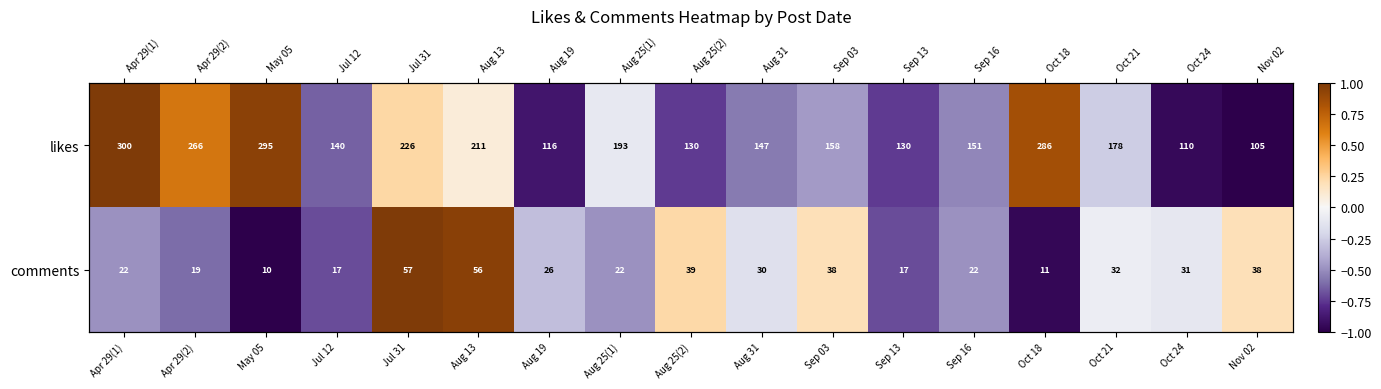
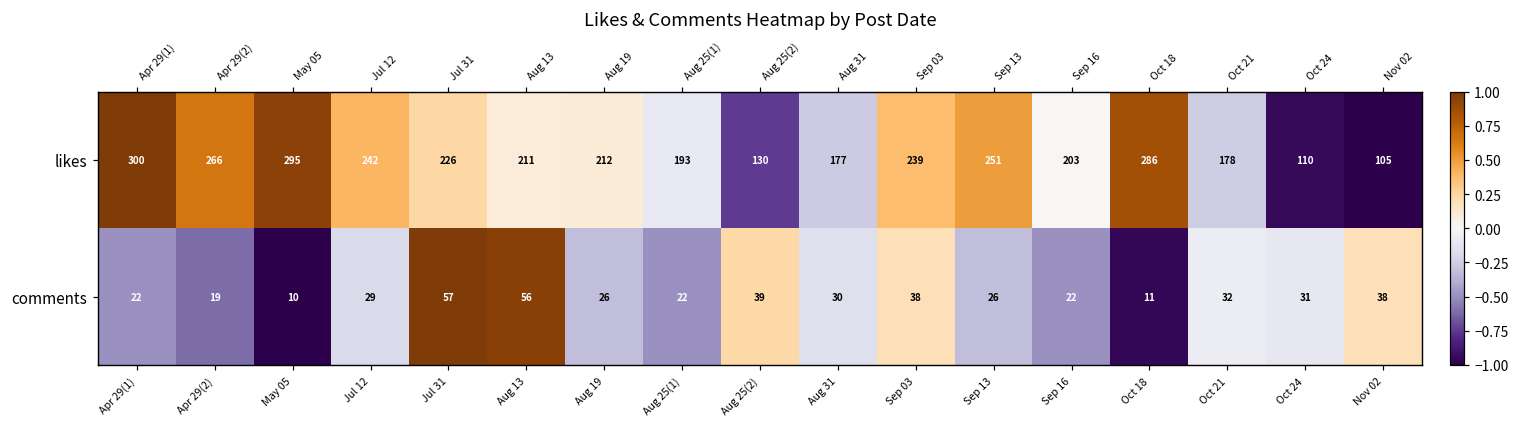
  {
    "likes": {
      "Apr 29(1)": 300,
      "Apr 29(2)": 266,
      "May 05": 295,
-     "Jul 12": 140,
+     "Jul 12": 242,
      "Jul 31": 226,
      "Aug 13": 211,
-     "Aug 19": 116,
+     "Aug 19": 212,
      "Aug 25(1)": 193,
      "Aug 25(2)": 130,
-     "Aug 31": 147,
-     "Sep 03": 158,
-     "Sep 13": 130,
-     "Sep 16": 151,
+     "Aug 31": 177,
+     "Sep 03": 239,
+     "Sep 13": 251,
+     "Sep 16": 203,
      "Oct 18": 286,
      "Oct 21": 178,
      "Oct 24": 110,
      "Nov 02": 105
    },
    "comments": {
      "Apr 29(1)": 22,
      "Apr 29(2)": 19,
      "May 05": 10,
-     "Jul 12": 17,
+     "Jul 12": 29,
      "Jul 31": 57,
      "Aug 13": 56,
      "Aug 19": 26,
      "Aug 25(1)": 22,
      "Aug 25(2)": 39,
      "Aug 31": 30,
      "Sep 03": 38,
-     "Sep 13": 17,
+     "Sep 13": 26,
      "Sep 16": 22,
      "Oct 18": 11,
      "Oct 21": 32,
      "Oct 24": 31,
      "Nov 02": 38
    }
  }
